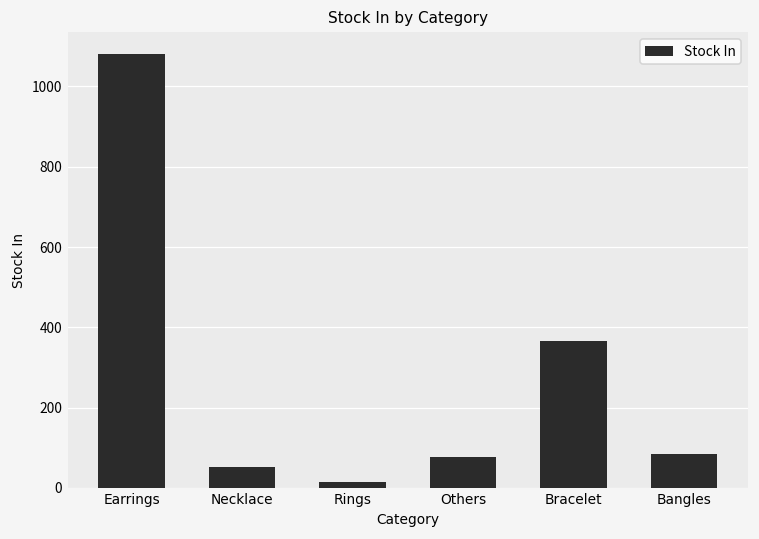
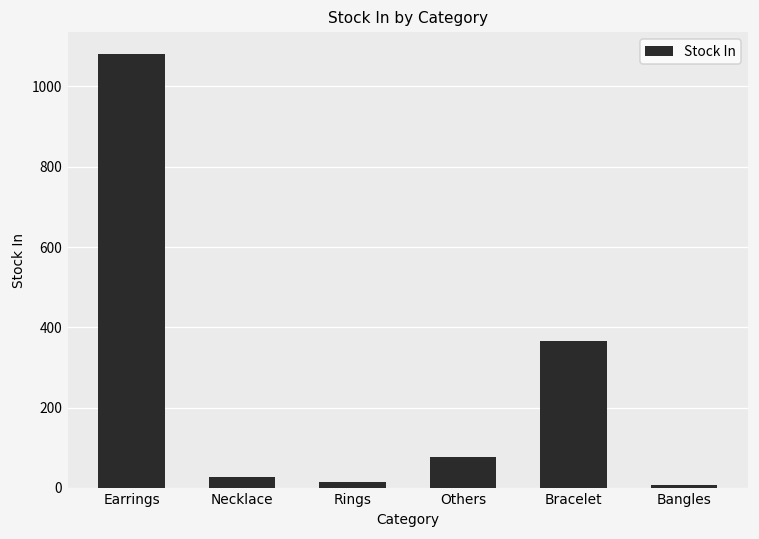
  {
    "Earrings": 1080,
-   "Necklace": 50,
+   "Necklace": 30,
    "Rings": 20,
    "Others": 80,
    "Bracelet": 370,
-   "Bangles": 80
+   "Bangles": 10
  }
